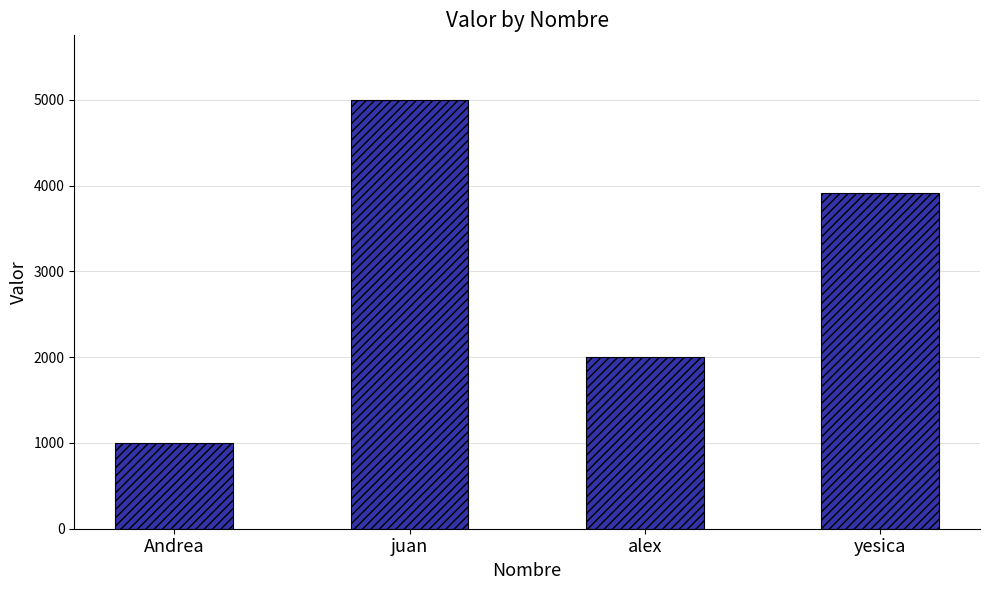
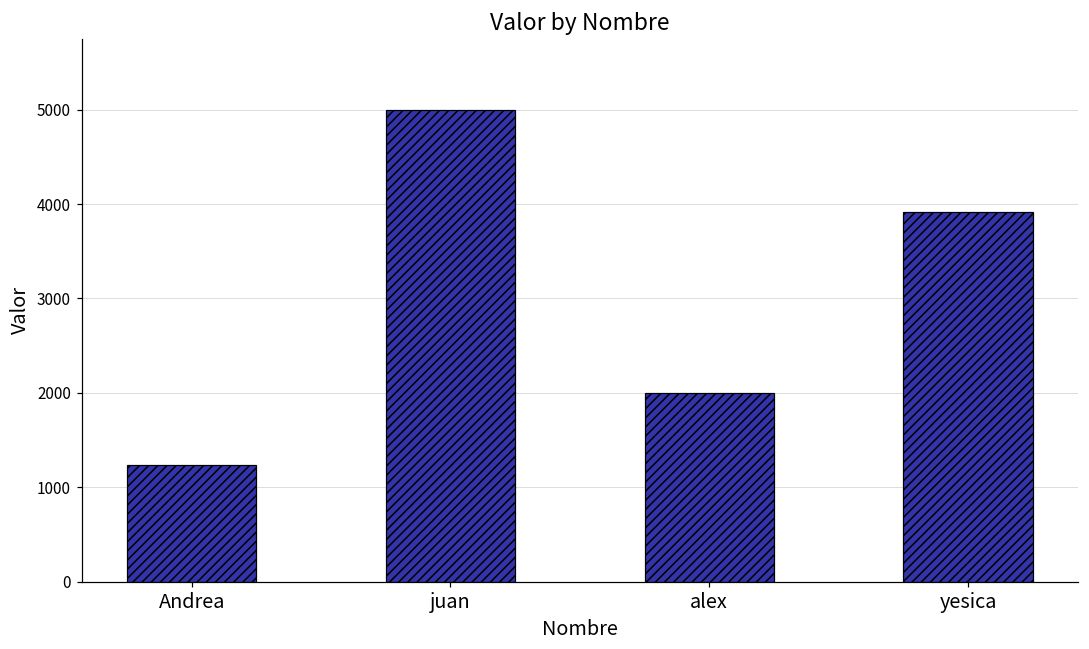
  {
-   "Andrea": 1000,
+   "Andrea": 1200,
    "juan": 5000,
    "alex": 2000,
    "yesica": 3900
  }
